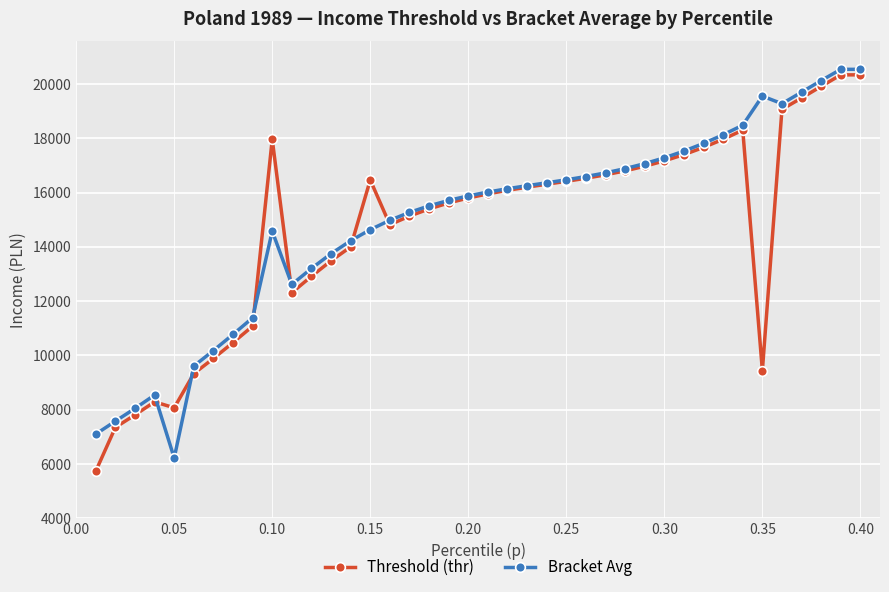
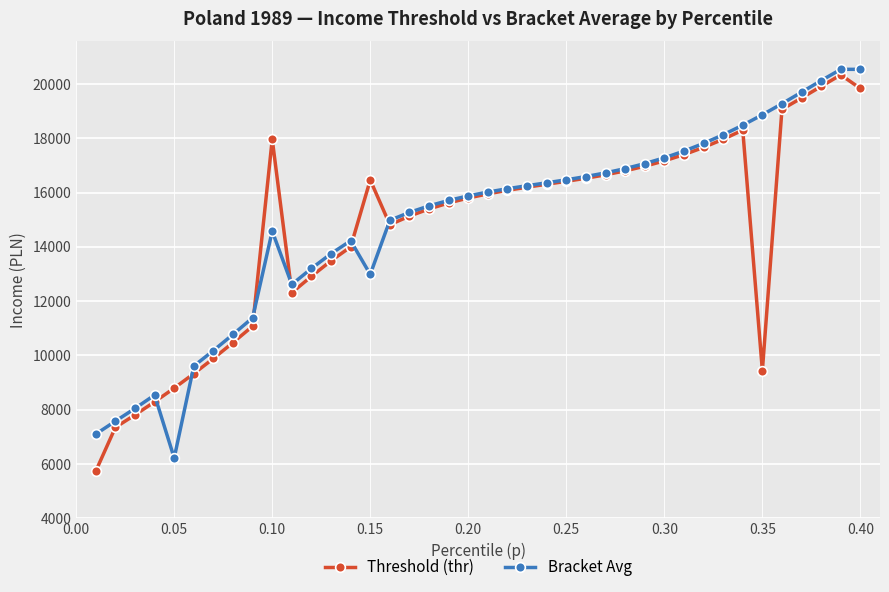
  {
    "Threshold (thr)": {
-     "0.05": 8100,
+     "0.05": 8800,
      "0.10": 18000,
      "0.15": 16500,
      "0.30": 17200,
      "0.35": 9400,
-     "0.40": 20300
+     "0.40": 19800
    },
    "Bracket Avg": {
      "0.05": 6200,
      "0.10": 14600,
-     "0.15": 14600,
+     "0.15": 13000,
      "0.30": 17300,
-     "0.35": 19600,
+     "0.35": 18900,
      "0.40": 20500
    }
  }
